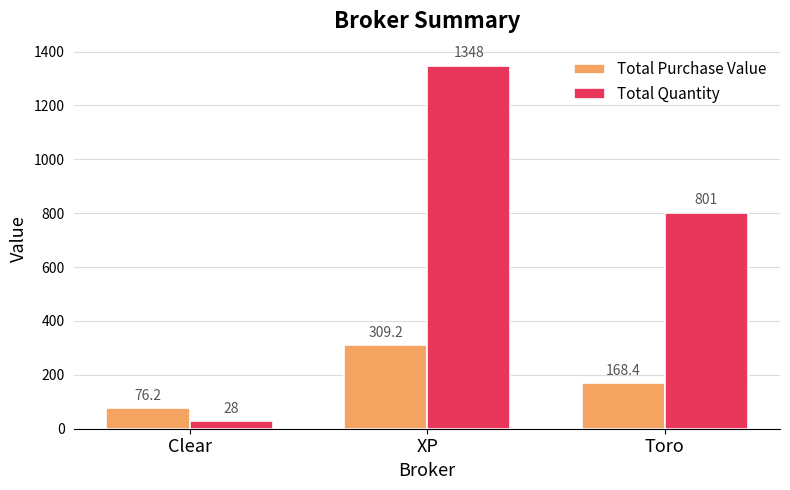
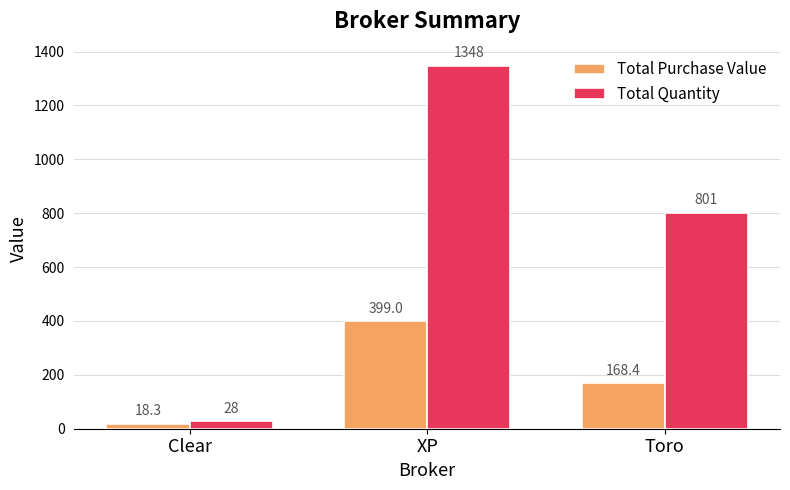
  {
    "Total Purchase Value": {
-     "Clear": 76.2,
-     "XP": 309.2,
+     "Clear": 18.3,
+     "XP": 399.0,
      "Toro": 168.4
    },
    "Total Quantity": {
      "Clear": 28,
      "XP": 1348,
      "Toro": 801
    }
  }
